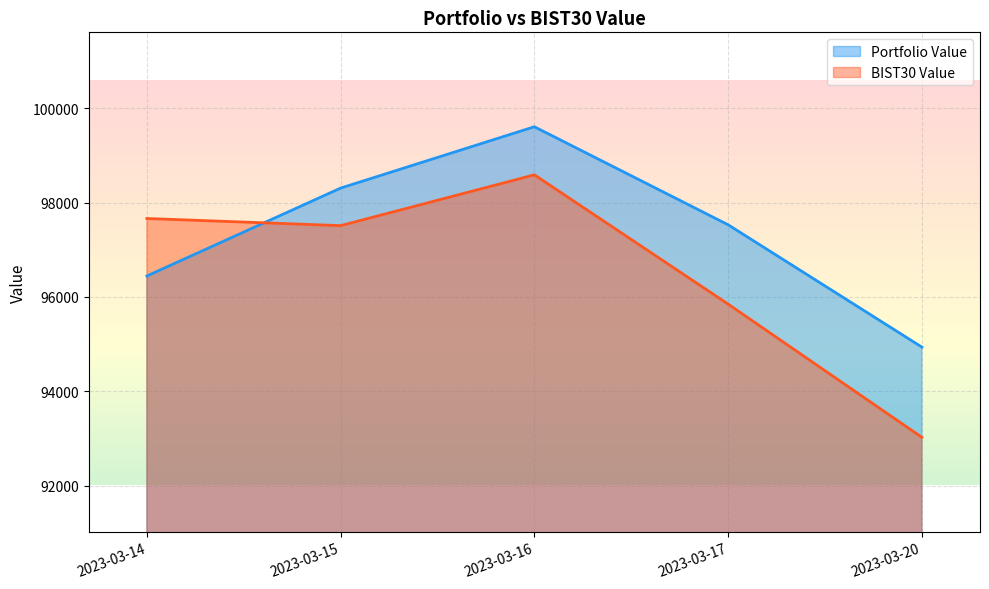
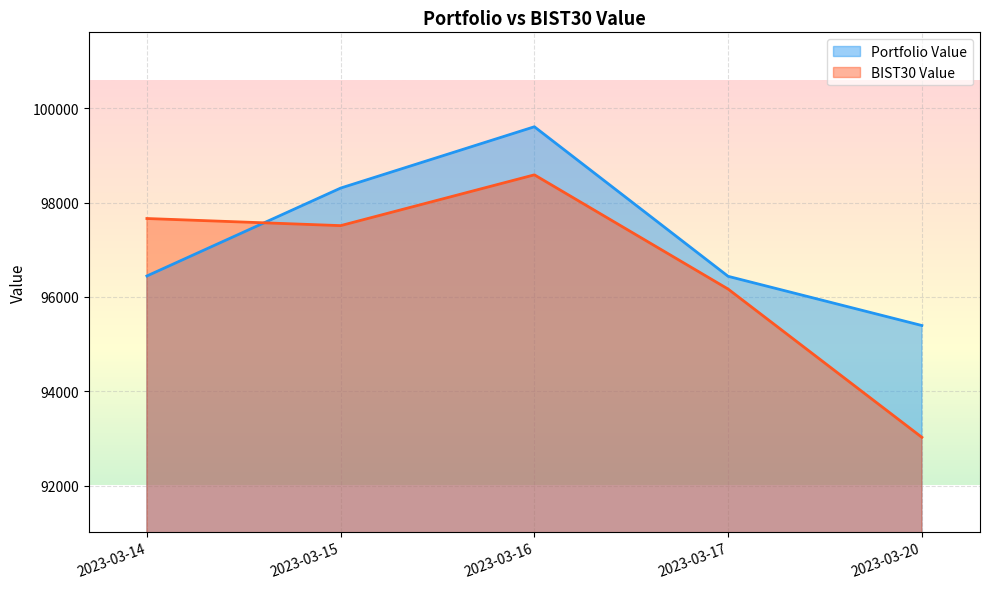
  {
    "Portfolio Value": {
      "2023-03-14": 96400,
      "2023-03-15": 98300,
      "2023-03-16": 99600,
-     "2023-03-17": 97500,
-     "2023-03-20": 94900
+     "2023-03-17": 96400,
+     "2023-03-20": 95400
    },
    "BIST30 Value": {
      "2023-03-14": 97700,
      "2023-03-15": 97500,
      "2023-03-16": 98600,
-     "2023-03-17": 95800,
+     "2023-03-17": 96200,
      "2023-03-20": 93000
    }
  }
